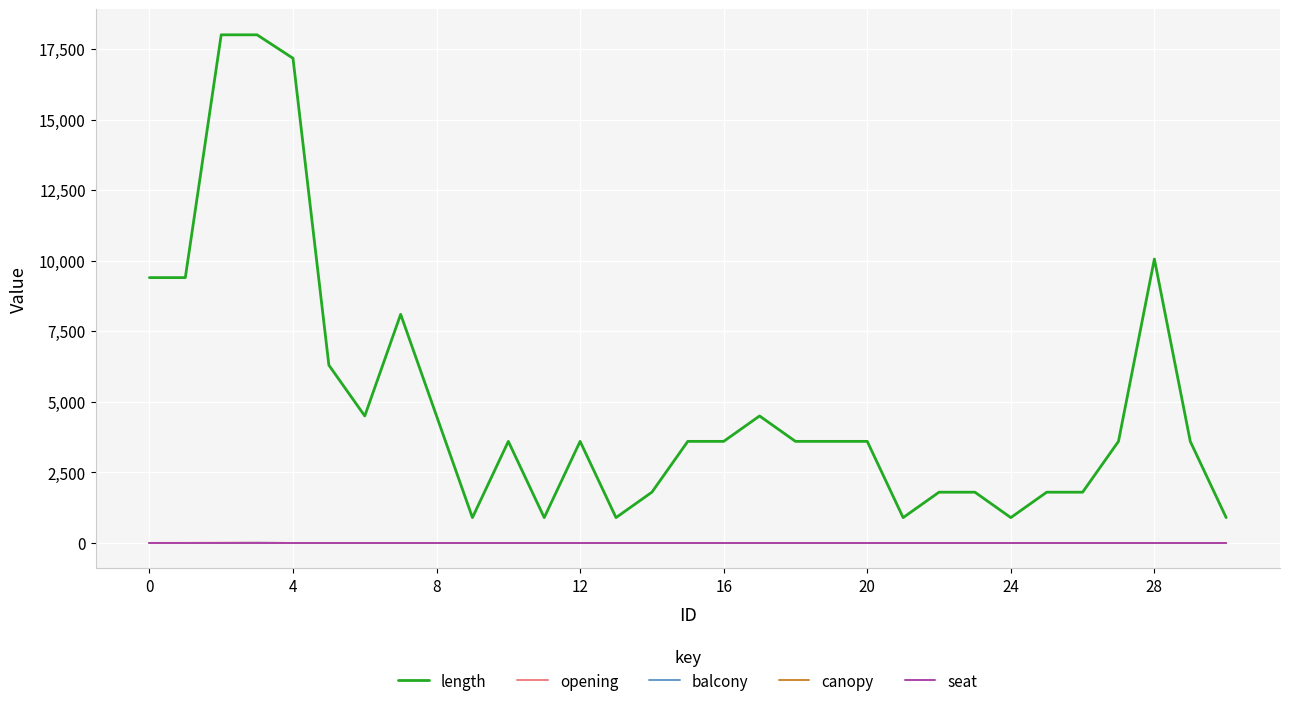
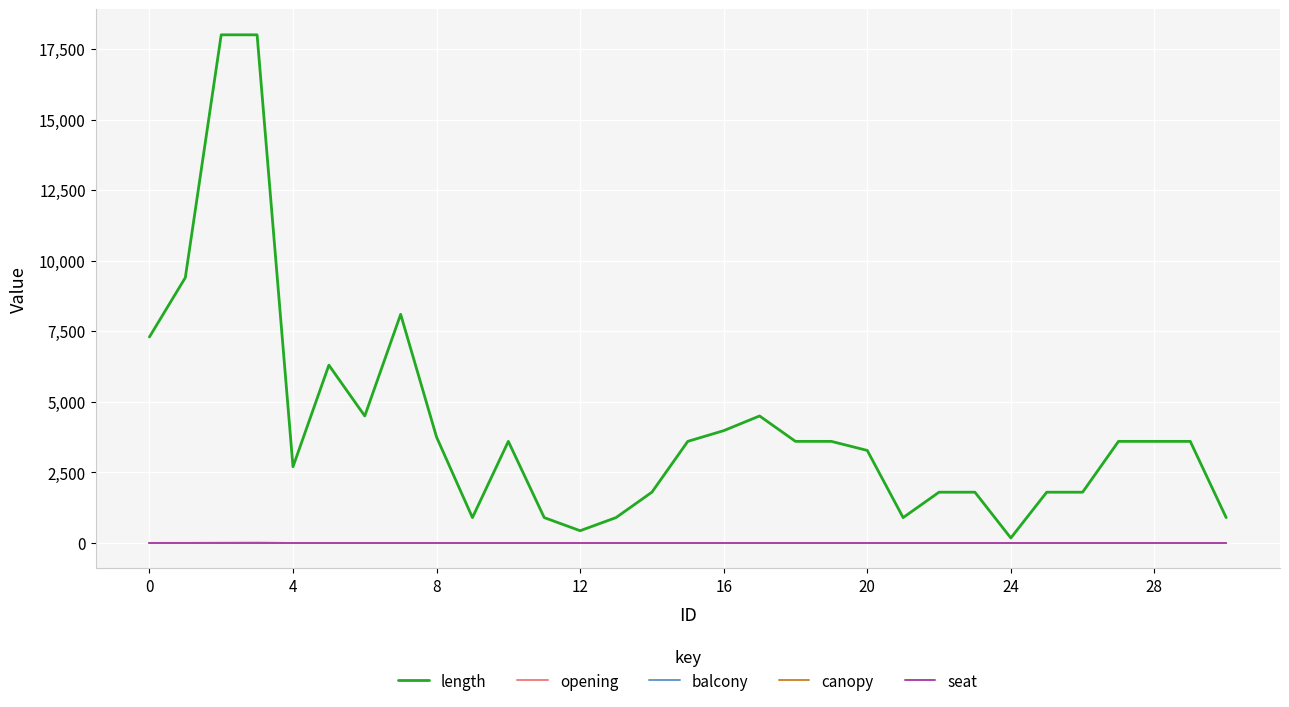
  {
    "length": {
-     "0": "9,400",
-     "4": "17,200",
-     "8": "4,500",
-     "12": "3,600",
-     "16": "3,600",
-     "20": "3,600",
-     "24": "900",
-     "28": "10,100"
+     "0": "7,300",
+     "4": "2,700",
+     "8": "3,800",
+     "12": "400",
+     "16": "4,000",
+     "20": "3,300",
+     "24": "200",
+     "28": "3,600"
    }
  }
